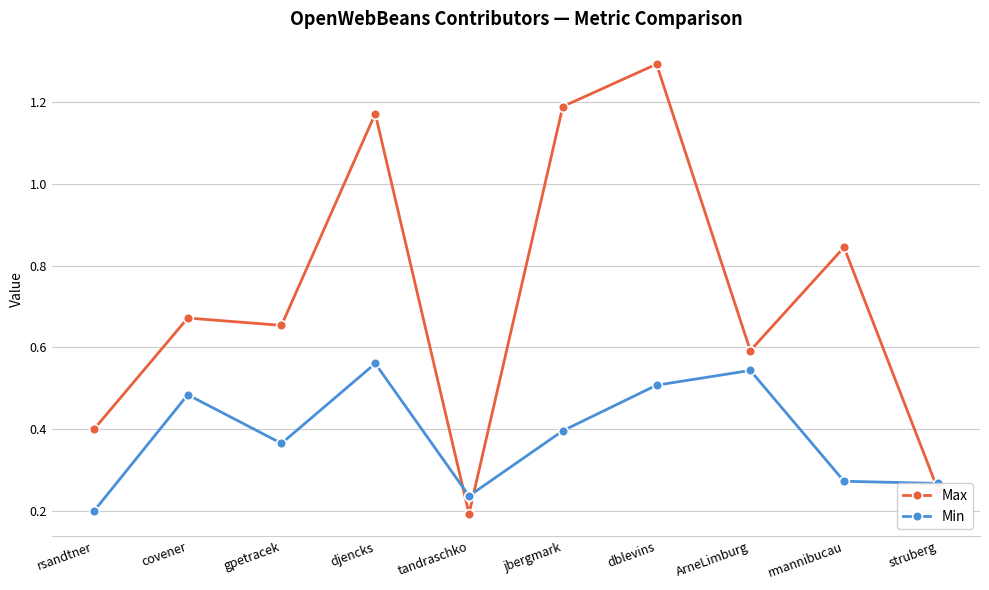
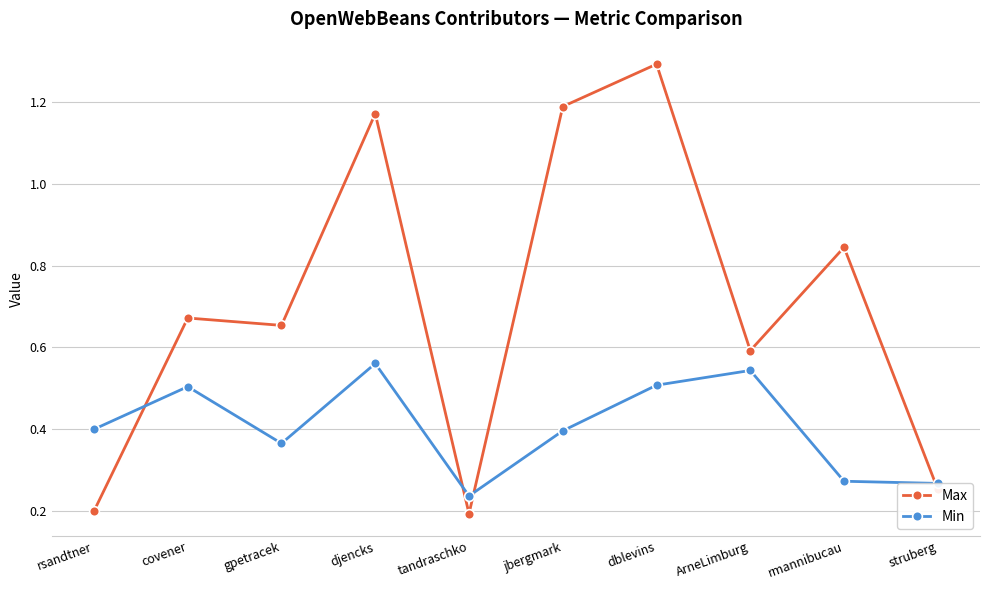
  {
    "Max": {
-     "rsandtner": 0.4,
+     "rsandtner": 0.2,
      "covener": 0.67,
      "gpetracek": 0.65,
      "djencks": 1.17,
      "tandraschko": 0.19,
      "jbergmark": 1.19,
      "dblevins": 1.29,
      "ArneLimburg": 0.59,
      "rmannibucau": 0.84
    },
    "Min": {
-     "rsandtner": 0.2,
-     "covener": 0.48,
+     "rsandtner": 0.4,
+     "covener": 0.50,
      "gpetracek": 0.37,
      "djencks": 0.56,
      "tandraschko": 0.24,
      "jbergmark": 0.40,
      "dblevins": 0.51,
      "ArneLimburg": 0.54,
      "rmannibucau": 0.27
    }
  }
